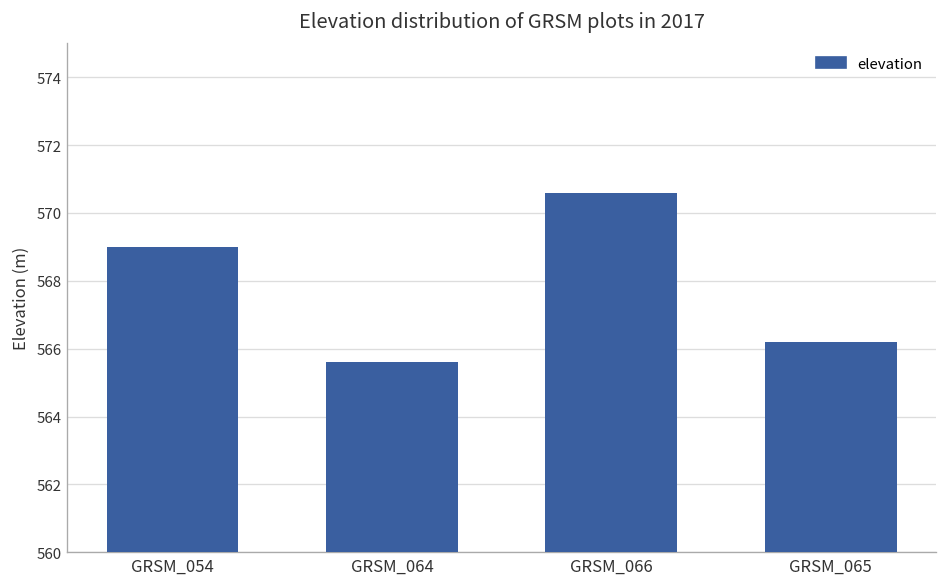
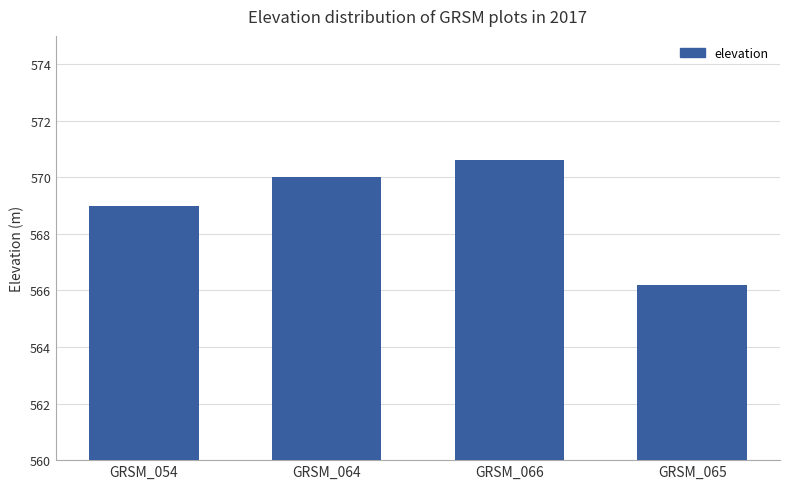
  {
    "GRSM_054": 569.0,
-   "GRSM_064": 565.6,
+   "GRSM_064": 570.0,
    "GRSM_066": 570.6,
    "GRSM_065": 566.2
  }
